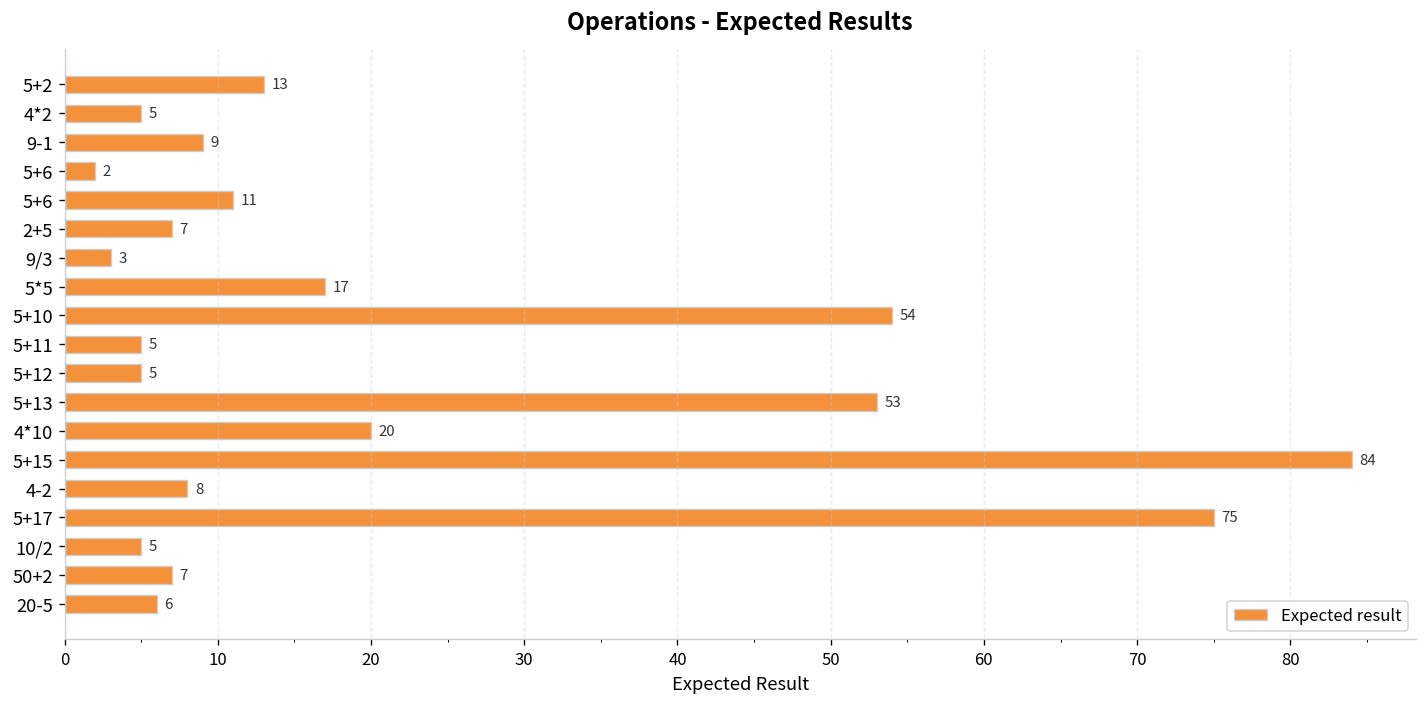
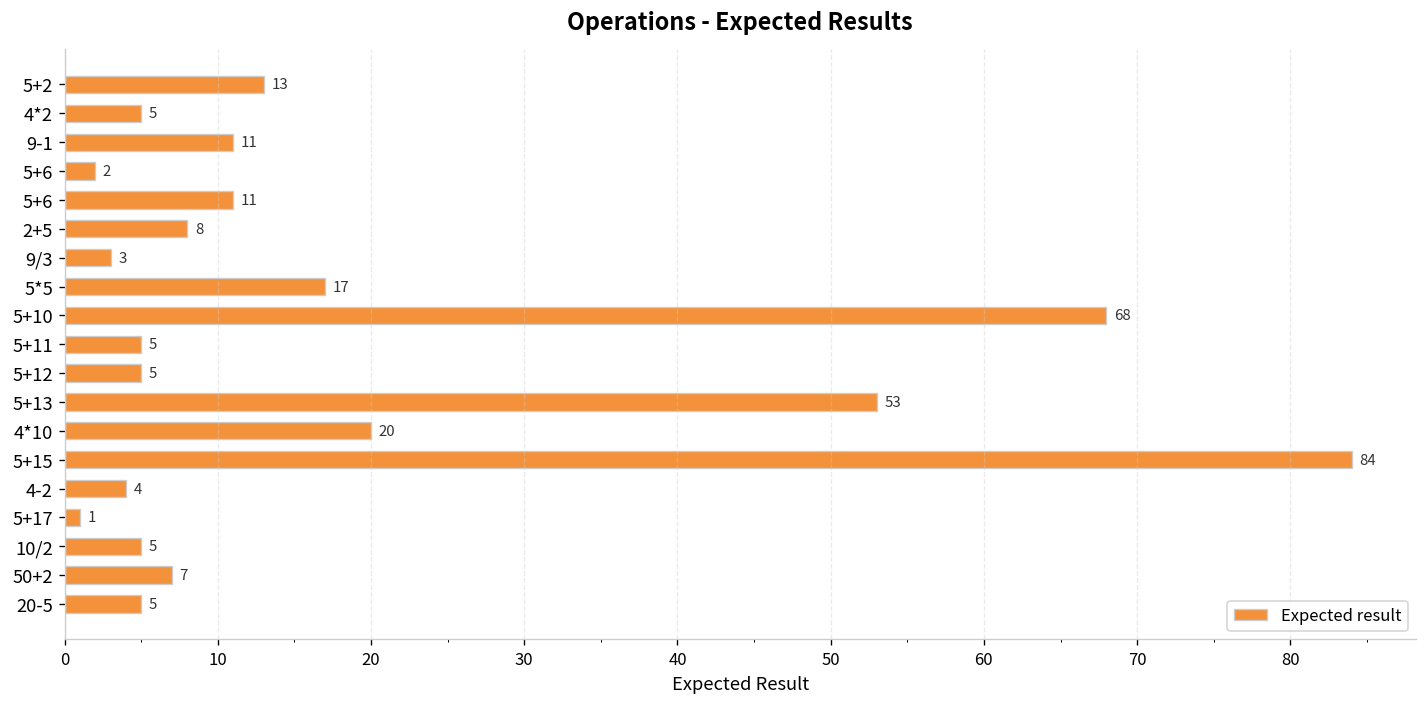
  {
    "5+2": 13,
    "4*2": 5,
-   "9-1": 9,
-   "2+5": 7,
+   "9-1": 11,
+   "2+5": 8,
    "9/3": 3,
    "5*5": 17,
-   "5+10": 54,
+   "5+10": 68,
    "5+11": 5,
    "5+12": 5,
    "5+13": 53,
    "4*10": 20,
    "5+15": 84,
-   "4-2": 8,
-   "5+17": 75,
+   "4-2": 4,
+   "5+17": 1,
    "10/2": 5,
    "50+2": 7,
-   "20-5": 6
+   "20-5": 5
  }
